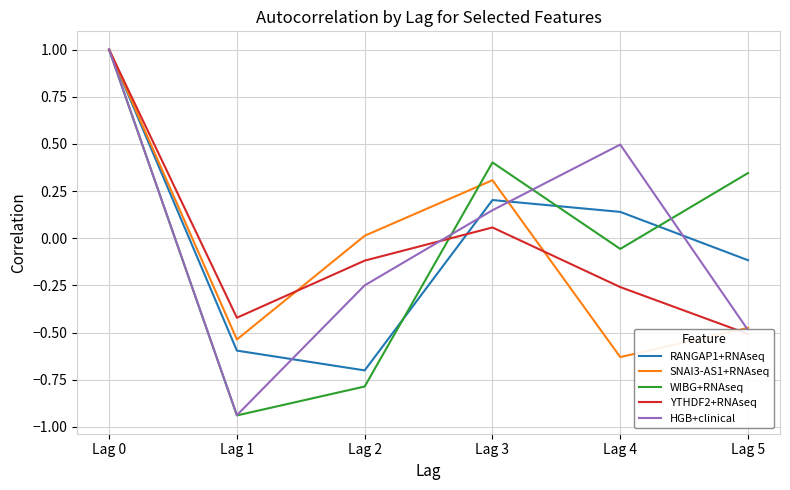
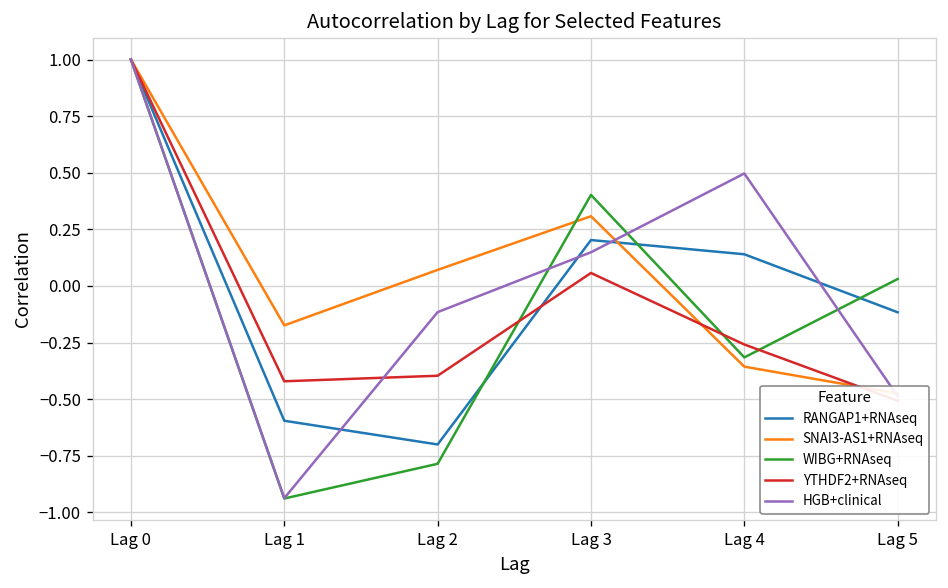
  {
    "RANGAP1+RNAseq": {
      "Lag 1": -0.60,
      "Lag 2": -0.70,
      "Lag 3": 0.20,
      "Lag 4": 0.14,
      "Lag 5": -0.12
    },
    "SNAI3-AS1+RNAseq": {
-     "Lag 1": -0.54,
-     "Lag 2": 0.01,
+     "Lag 1": -0.17,
+     "Lag 2": 0.07,
      "Lag 3": 0.31,
-     "Lag 4": -0.63
+     "Lag 4": -0.36
    },
    "WIBG+RNAseq": {
      "Lag 2": -0.79,
      "Lag 3": 0.40,
-     "Lag 4": -0.06,
-     "Lag 5": 0.35
+     "Lag 4": -0.32,
+     "Lag 5": 0.03
    },
    "YTHDF2+RNAseq": {
      "Lag 1": -0.42,
-     "Lag 2": -0.12,
+     "Lag 2": -0.40,
      "Lag 3": 0.06,
      "Lag 4": -0.26
    },
    "HGB+clinical": {
-     "Lag 2": -0.25,
+     "Lag 2": -0.12,
      "Lag 3": 0.15,
      "Lag 4": 0.50
    }
  }
